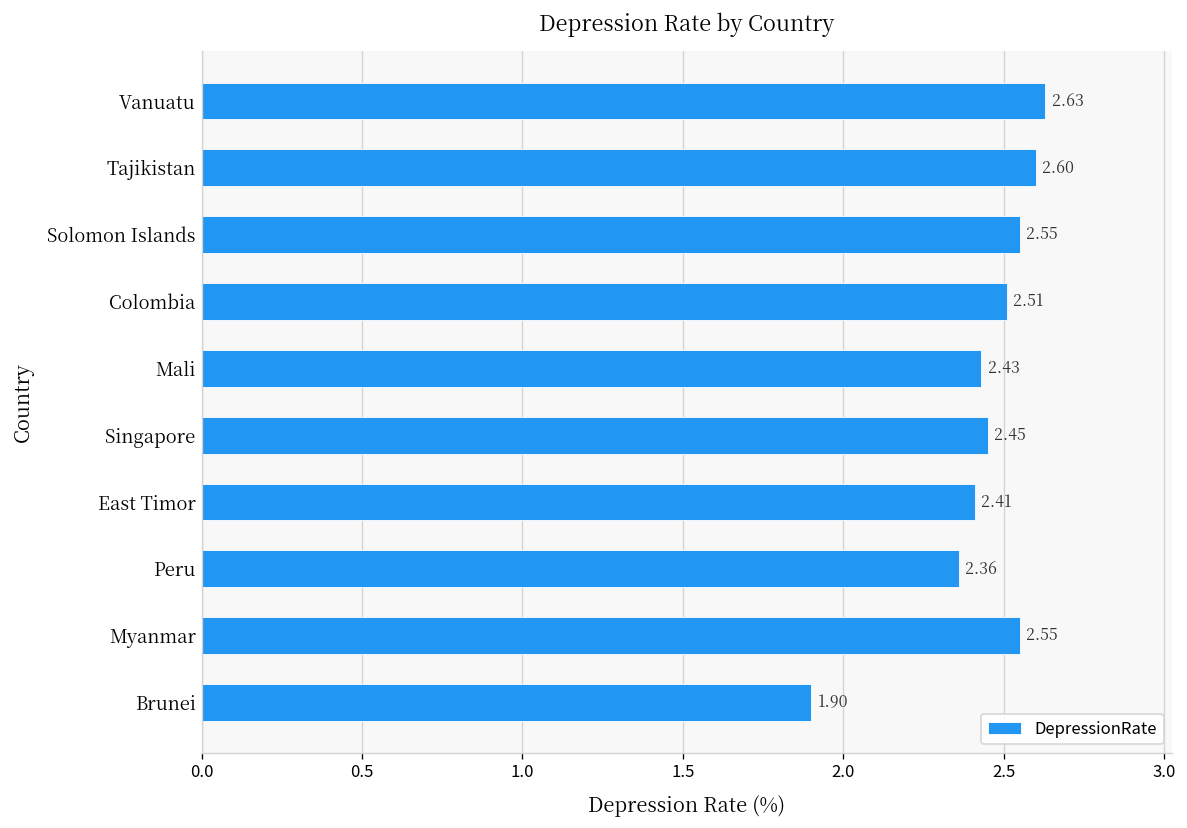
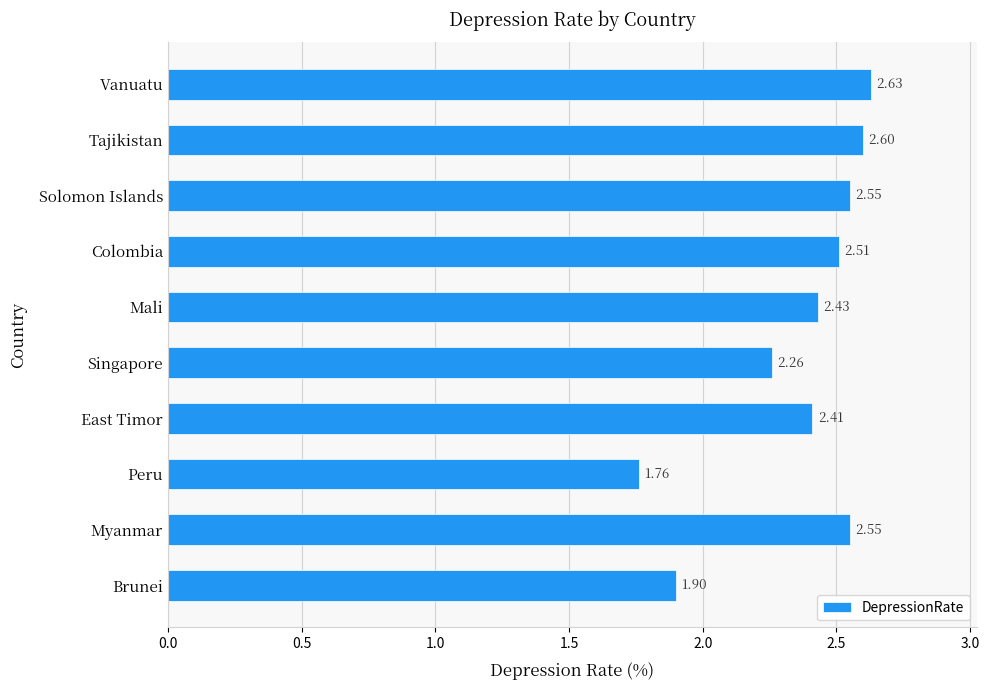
  {
    "Vanuatu": 2.63,
    "Tajikistan": 2.60,
    "Solomon Islands": 2.55,
    "Colombia": 2.51,
    "Mali": 2.43,
-   "Singapore": 2.45,
+   "Singapore": 2.26,
    "East Timor": 2.41,
-   "Peru": 2.36,
+   "Peru": 1.76,
    "Myanmar": 2.55,
    "Brunei": 1.90
  }
